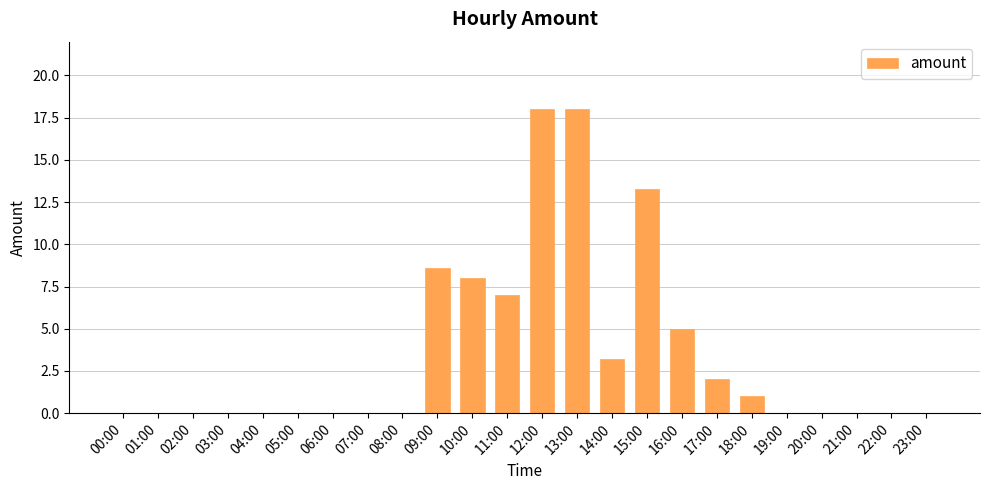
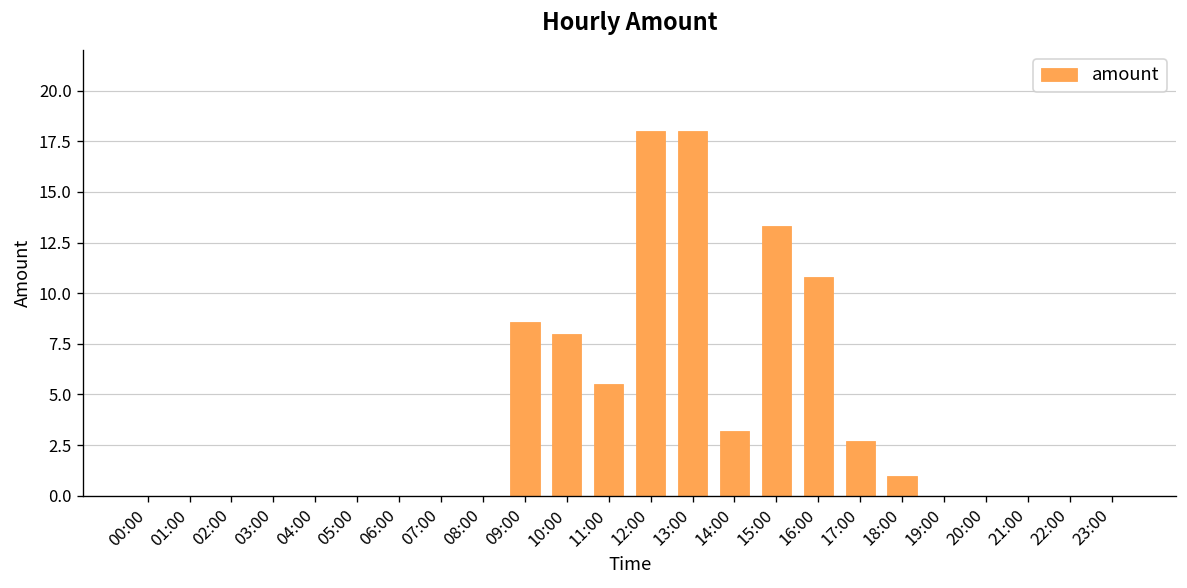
  {
    "00:00": 0.0,
    "01:00": 0.0,
    "02:00": 0.0,
    "03:00": 0.0,
    "04:00": 0.0,
    "05:00": 0.0,
    "06:00": 0.0,
    "07:00": 0.0,
    "08:00": 0.0,
    "09:00": 8.6,
    "10:00": 8.0,
-   "11:00": 7.0,
+   "11:00": 5.5,
    "12:00": 18.0,
    "13:00": 18.0,
    "14:00": 3.2,
    "15:00": 13.3,
-   "16:00": 5.0,
-   "17:00": 2.0,
+   "16:00": 10.8,
+   "17:00": 2.7,
    "18:00": 1.0,
    "19:00": 0.0,
    "20:00": 0.0,
    "21:00": 0.0,
    "22:00": 0.0,
    "23:00": 0.0
  }
